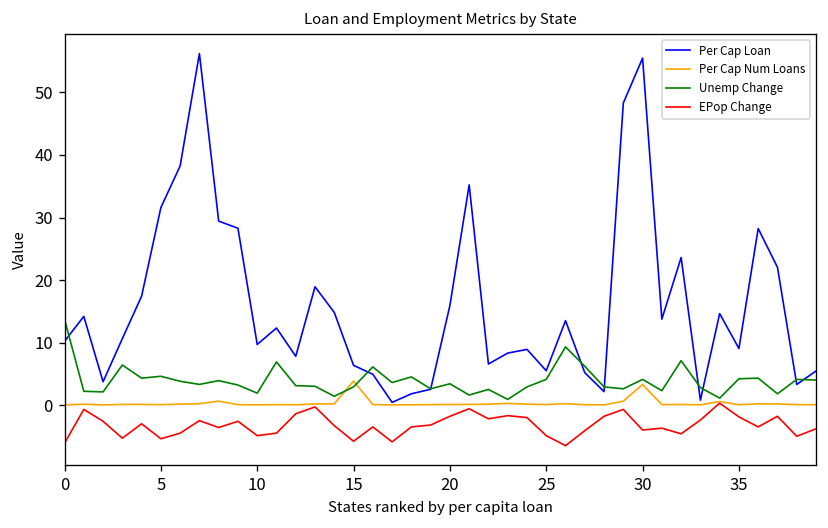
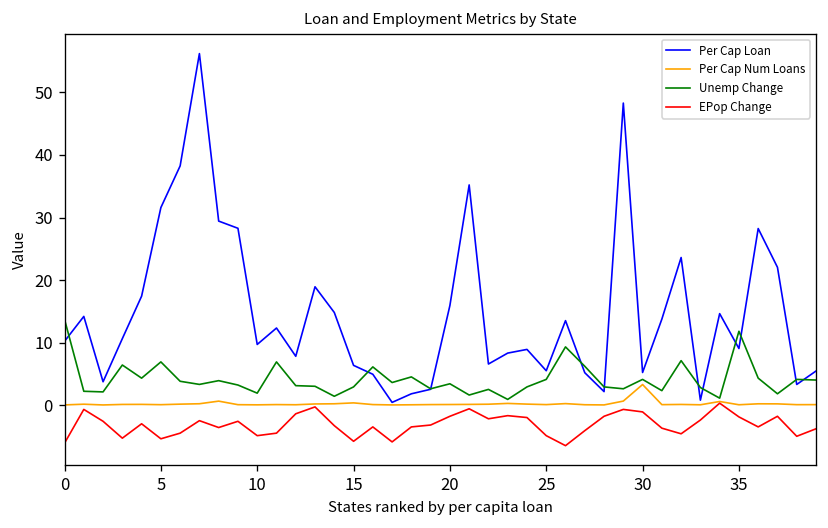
  {
    "Per Cap Loan": {
      "0": 10,
      "5": 32,
      "10": 10,
      "15": 6,
      "20": 16,
      "25": 5,
-     "30": 55,
+     "30": 5,
      "35": 9
    },
    "Per Cap Num Loans": {
      "0": 0,
      "5": 0,
      "10": 0,
-     "15": 4,
+     "15": 0,
      "20": 0,
      "25": 0,
      "30": 3,
      "35": 0
    },
    "Unemp Change": {
      "0": 14,
-     "5": 5,
+     "5": 7,
      "10": 2,
      "15": 3,
      "20": 3,
      "25": 4,
      "30": 4,
-     "35": 4
+     "35": 12
    },
    "EPop Change": {
      "0": -6,
      "5": -5,
      "10": -5,
      "15": -6,
      "20": -2,
      "25": -5,
-     "30": -4,
+     "30": -1,
      "35": -2
    }
  }
